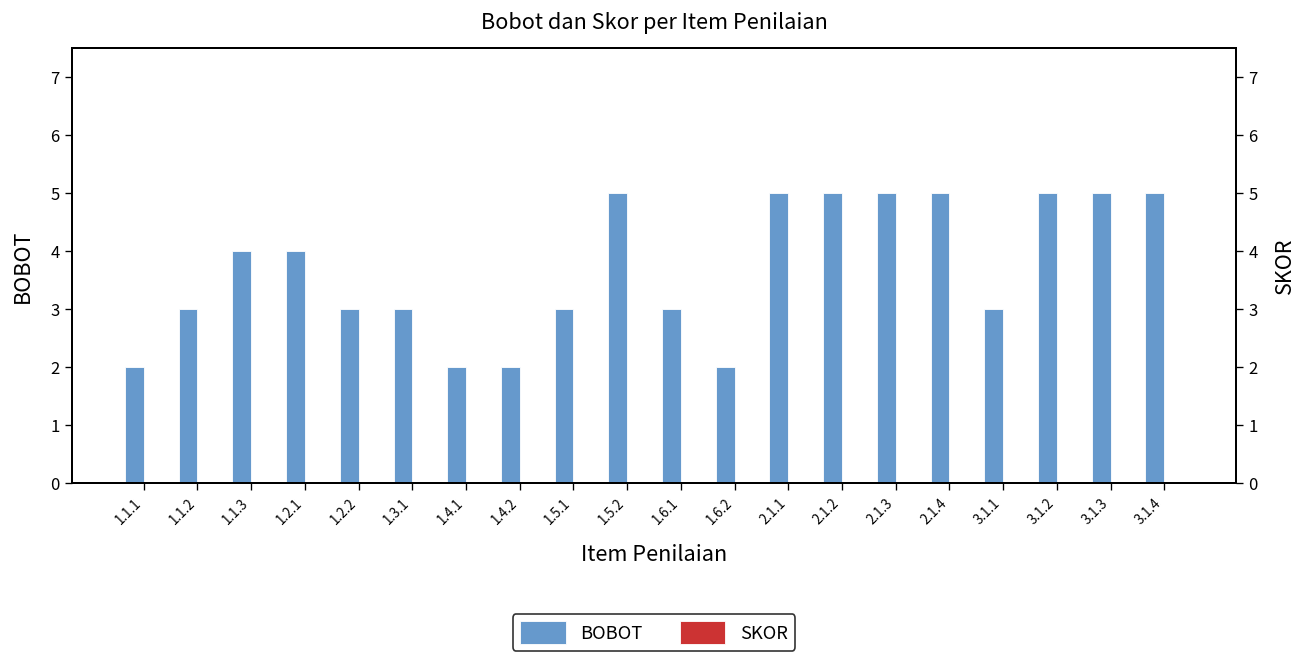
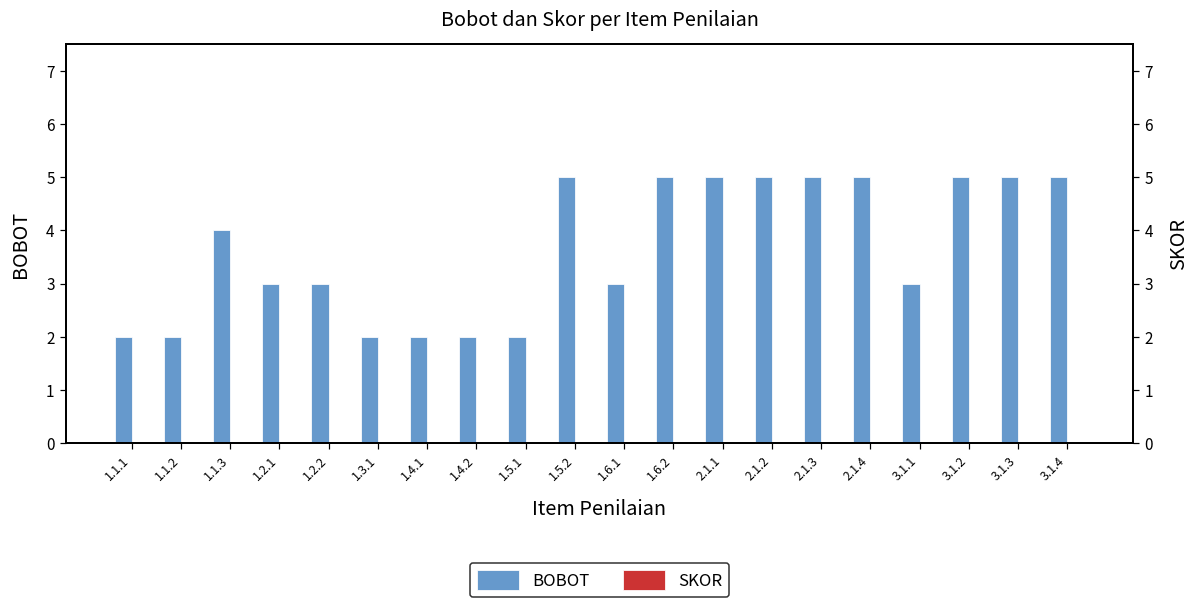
  {
    "BOBOT": {
      "1.1.1": 2,
-     "1.1.2": 3,
+     "1.1.2": 2,
      "1.1.3": 4,
-     "1.2.1": 4,
+     "1.2.1": 3,
      "1.2.2": 3,
-     "1.3.1": 3,
+     "1.3.1": 2,
      "1.4.1": 2,
      "1.4.2": 2,
-     "1.5.1": 3,
+     "1.5.1": 2,
      "1.5.2": 5,
      "1.6.1": 3,
-     "1.6.2": 2,
+     "1.6.2": 5,
      "2.1.1": 5,
      "2.1.2": 5,
      "2.1.3": 5,
      "2.1.4": 5,
      "3.1.1": 3,
      "3.1.2": 5,
      "3.1.3": 5,
      "3.1.4": 5
    },
    "SKOR": {
      "1.1.1": 0.0,
      "1.1.2": 0.0,
      "1.1.3": 0.0,
      "1.2.1": 0.0,
      "1.2.2": 0.0,
      "1.3.1": 0.0,
      "1.4.1": 0.0,
      "1.4.2": 0.0,
      "1.5.1": 0.0,
      "1.5.2": 0.0,
      "1.6.1": 0.0,
      "1.6.2": 0.0,
      "2.1.1": 0.0,
      "2.1.2": 0.0,
      "2.1.3": 0.0,
      "2.1.4": 0.0,
      "3.1.1": 0.0,
      "3.1.2": 0.0,
      "3.1.3": 0.0,
      "3.1.4": 0.0
    }
  }
